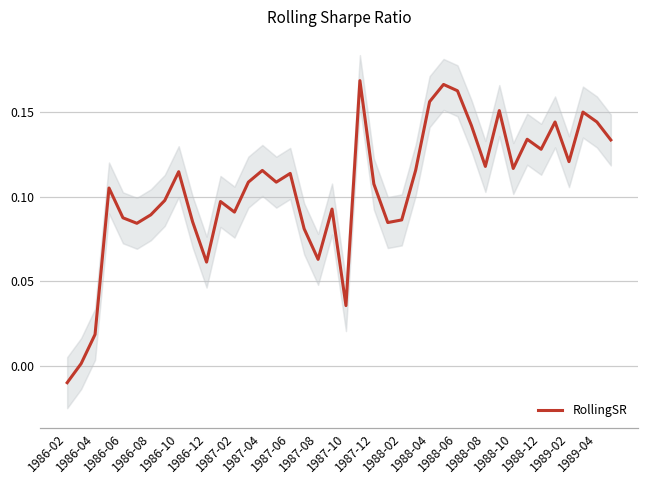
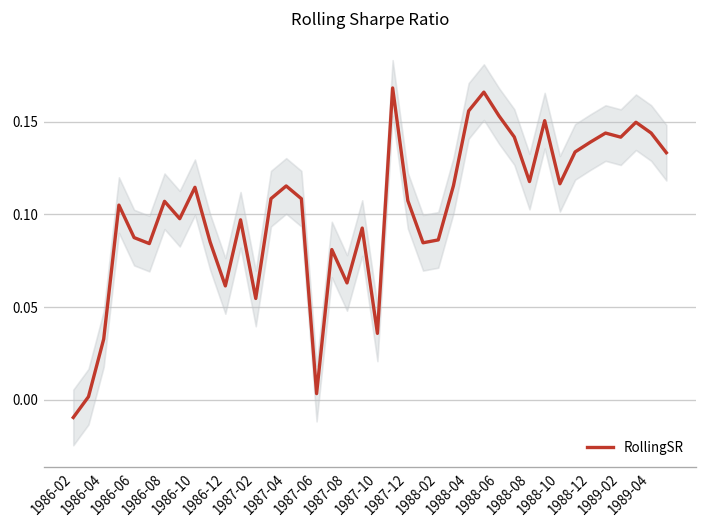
  {
    "RollingSR": {
      "1986-02": -0.010,
-     "1986-04": 0.019,
+     "1986-04": 0.033,
      "1986-06": 0.087,
-     "1986-08": 0.089,
+     "1986-08": 0.107,
      "1986-10": 0.115,
      "1986-12": 0.061,
-     "1987-02": 0.091,
+     "1987-02": 0.055,
      "1987-04": 0.115,
-     "1987-06": 0.114,
+     "1987-06": 0.003,
      "1987-08": 0.063,
      "1987-10": 0.036,
      "1987-12": 0.107,
      "1988-02": 0.086,
      "1988-04": 0.156,
-     "1988-06": 0.162,
+     "1988-06": 0.153,
      "1988-08": 0.118,
      "1988-10": 0.117,
-     "1988-12": 0.128,
-     "1989-02": 0.121,
+     "1988-12": 0.139,
+     "1989-02": 0.142,
      "1989-04": 0.144
    }
  }
